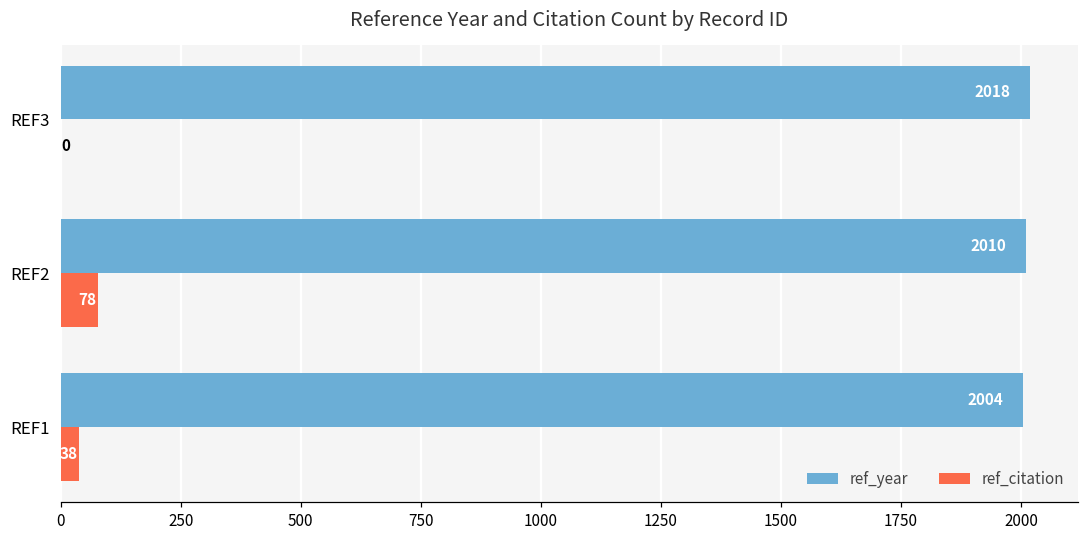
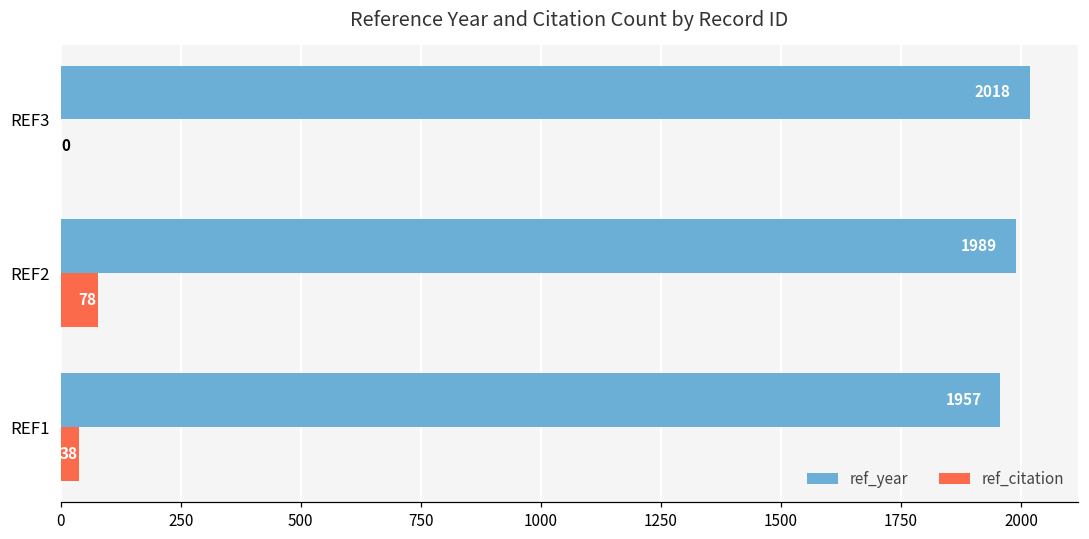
  {
    "ref_year": {
      "REF3": 2018,
-     "REF2": 2010,
-     "REF1": 2004
+     "REF2": 1989,
+     "REF1": 1957
    },
    "ref_citation": {
      "REF3": 0,
      "REF2": 78,
      "REF1": 38
    }
  }
